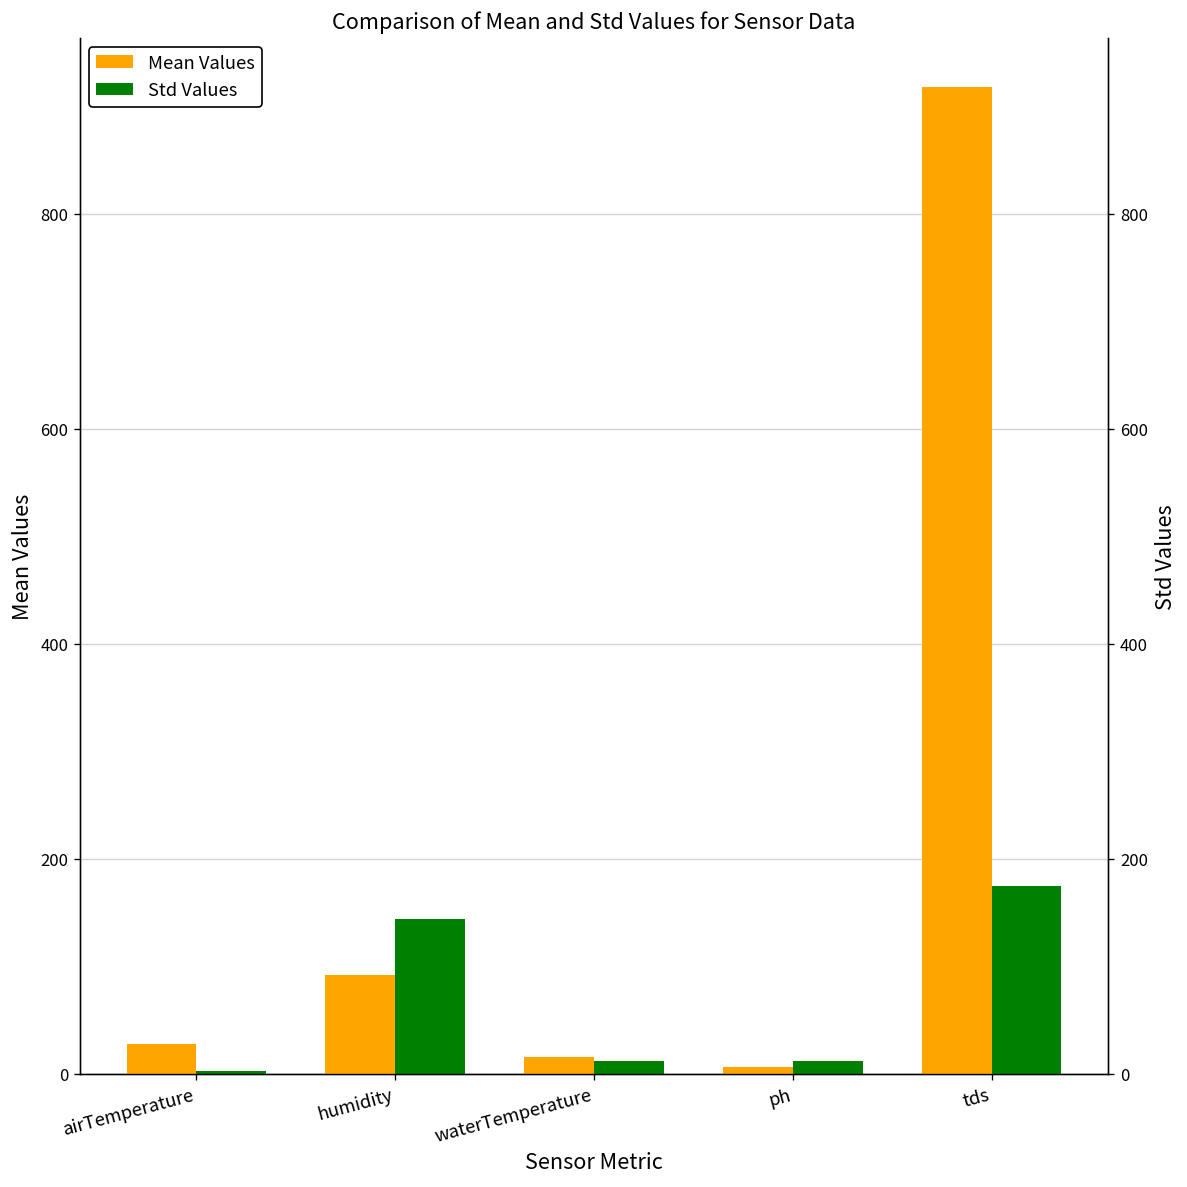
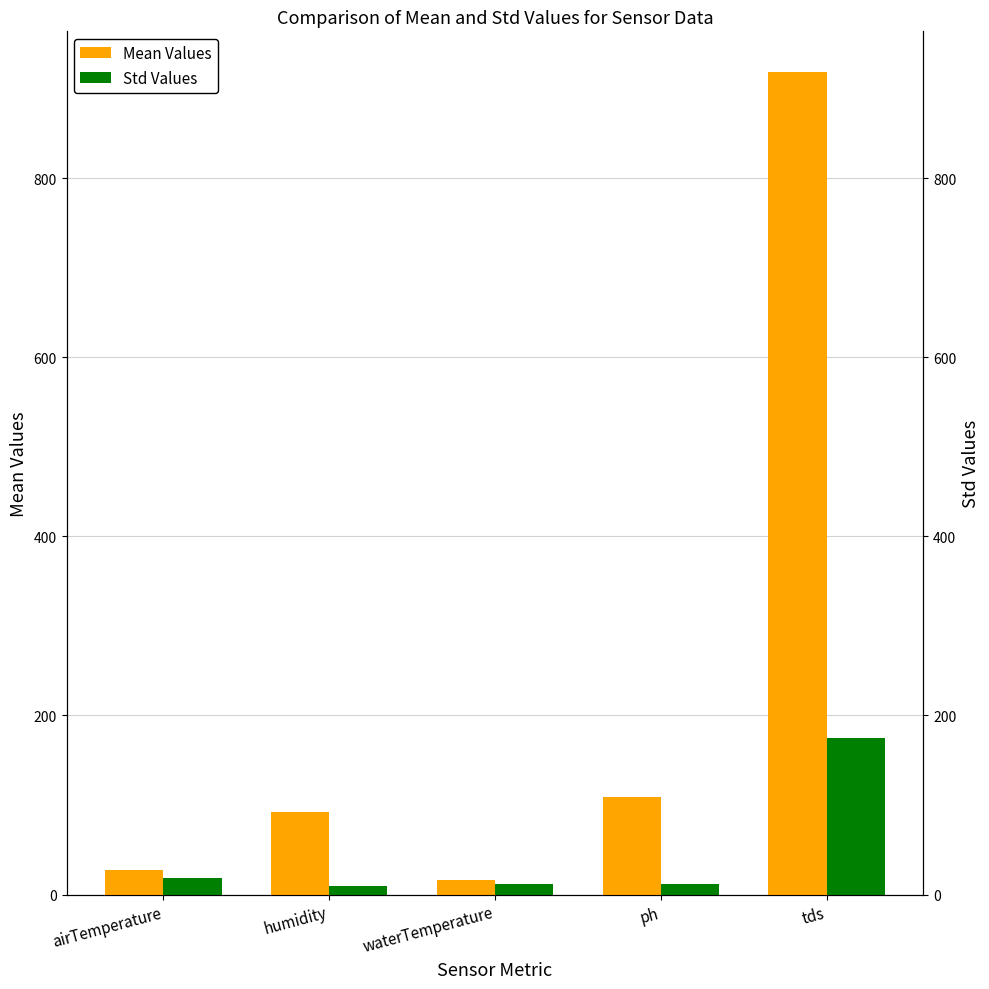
  {
    "Mean Values": {
      "airTemperature": 30,
      "humidity": 90,
      "waterTemperature": 20,
-     "ph": 10,
+     "ph": 110,
      "tds": 920
    },
    "Std Values": {
-     "airTemperature": 0,
-     "humidity": 140,
+     "airTemperature": 20,
+     "humidity": 10,
      "waterTemperature": 10,
      "ph": 10,
      "tds": 170
    }
  }
